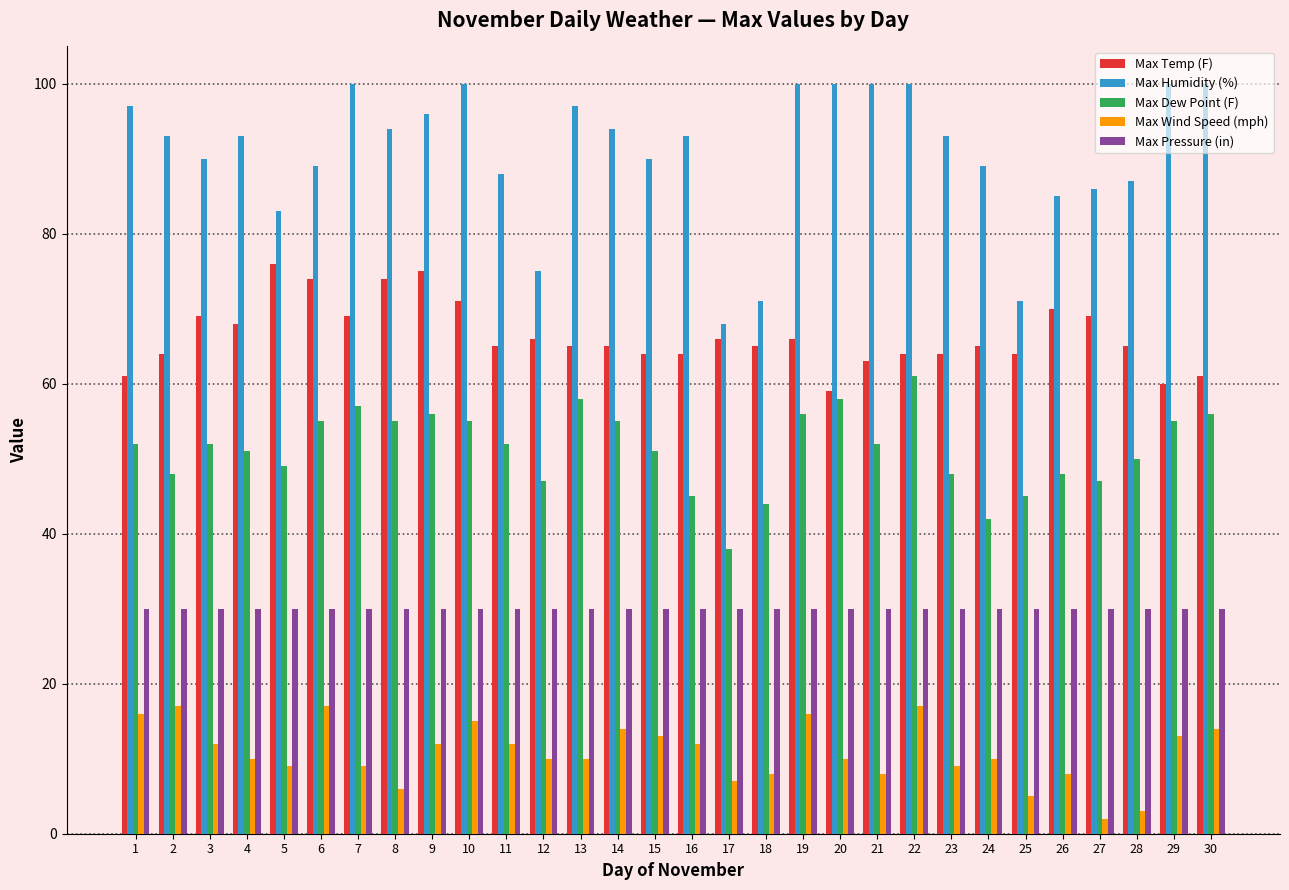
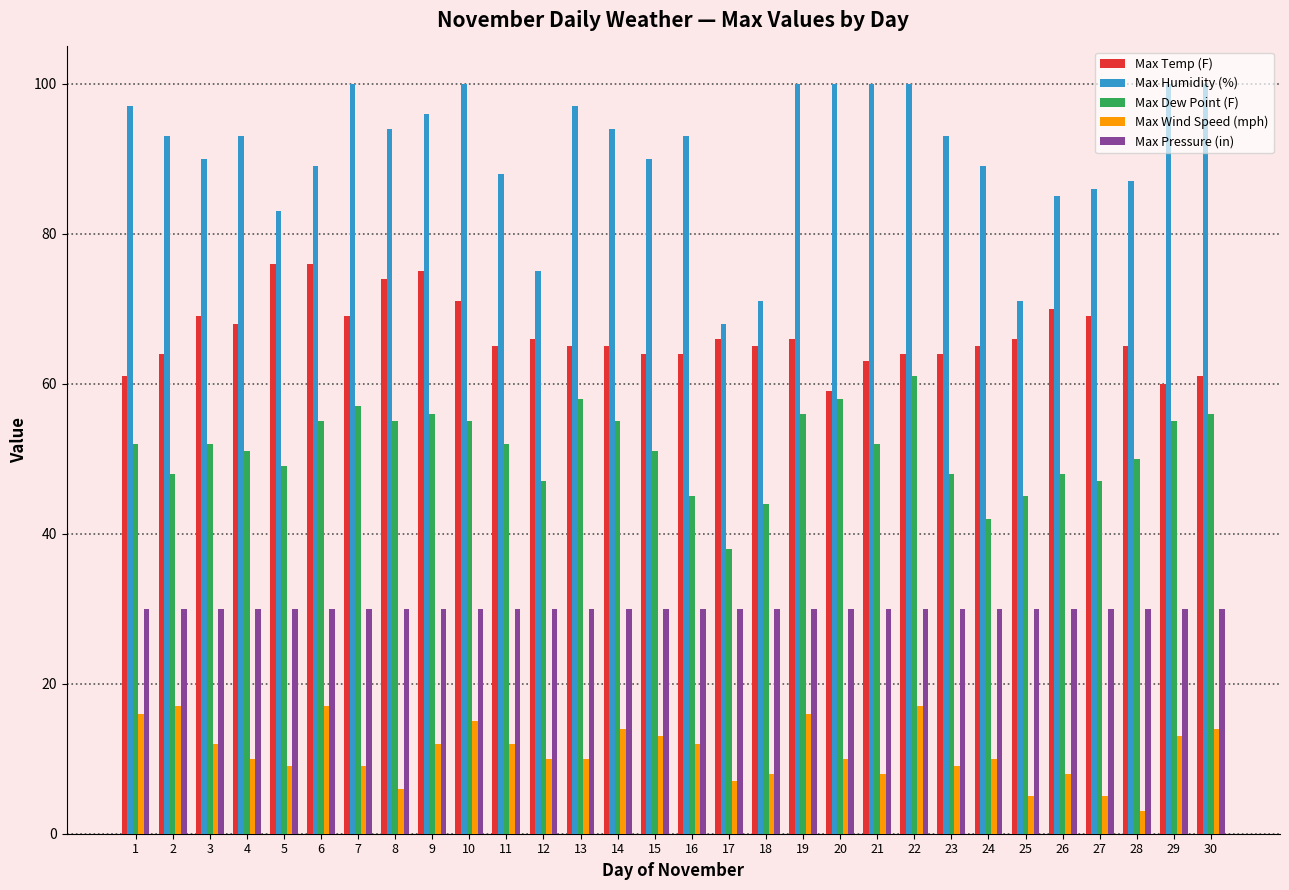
  {
    "Max Temp (F)": {
      "1": 61,
      "2": 64,
      "3": 69,
      "4": 68,
      "5": 76,
-     "6": 74,
+     "6": 76,
      "7": 69,
      "8": 74,
      "9": 75,
      "10": 71,
      "11": 65,
      "12": 66,
      "13": 65,
      "14": 65,
      "15": 64,
      "16": 64,
      "17": 66,
      "18": 65,
      "19": 66,
      "20": 59,
      "21": 63,
      "22": 64,
      "23": 64,
      "24": 65,
-     "25": 64,
+     "25": 66,
      "26": 70,
      "27": 69,
      "28": 65,
      "29": 60,
      "30": 61
    },
    "Max Humidity (%)": {
      "1": 97,
      "2": 93,
      "3": 90,
      "4": 93,
      "5": 83,
      "6": 89,
      "7": 100,
      "8": 94,
      "9": 96,
      "10": 100,
      "11": 88,
      "12": 75,
      "13": 97,
      "14": 94,
      "15": 90,
      "16": 93,
      "17": 68,
      "18": 71,
      "19": 100,
      "20": 100,
      "21": 100,
      "22": 100,
      "23": 93,
      "24": 89,
      "25": 71,
      "26": 85,
      "27": 86,
      "28": 87
    },
    "Max Dew Point (F)": {
      "1": 52,
      "2": 48,
      "3": 52,
      "4": 51,
      "5": 49,
      "6": 55,
      "7": 57,
      "8": 55,
      "9": 56,
      "10": 55,
      "11": 52,
      "12": 47,
      "13": 58,
      "14": 55,
      "15": 51,
      "16": 45,
      "17": 38,
      "18": 44,
      "19": 56,
      "20": 58,
      "21": 52,
      "22": 61,
      "23": 48,
      "24": 42,
      "25": 45,
      "26": 48,
      "27": 47,
      "28": 50,
      "29": 55,
      "30": 56
    },
    "Max Wind Speed (mph)": {
      "1": 16,
      "2": 17,
      "3": 12,
      "4": 10,
      "5": 9,
      "6": 17,
      "7": 9,
      "8": 6,
      "9": 12,
      "10": 15,
      "11": 12,
      "12": 10,
      "13": 10,
      "14": 14,
      "15": 13,
      "16": 12,
      "17": 7,
      "18": 8,
      "19": 16,
      "20": 10,
      "21": 8,
      "22": 17,
      "23": 9,
      "24": 10,
      "25": 5,
      "26": 8,
-     "27": 2,
+     "27": 5,
      "28": 3,
      "29": 13,
      "30": 14
    },
    "Max Pressure (in)": {
      "1": 30,
      "2": 30,
      "3": 30,
      "4": 30,
      "5": 30,
      "6": 30,
      "7": 30,
      "8": 30,
      "9": 30,
      "10": 30,
      "11": 30,
      "12": 30,
      "13": 30,
      "14": 30,
      "15": 30,
      "16": 30,
      "17": 30,
      "18": 30,
      "19": 30,
      "20": 30,
      "21": 30,
      "22": 30,
      "23": 30,
      "24": 30,
      "25": 30,
      "26": 30,
      "27": 30,
      "28": 30,
      "29": 30,
      "30": 30
    }
  }
